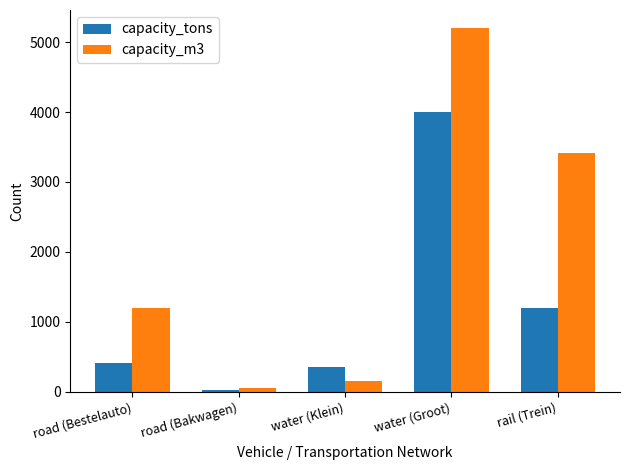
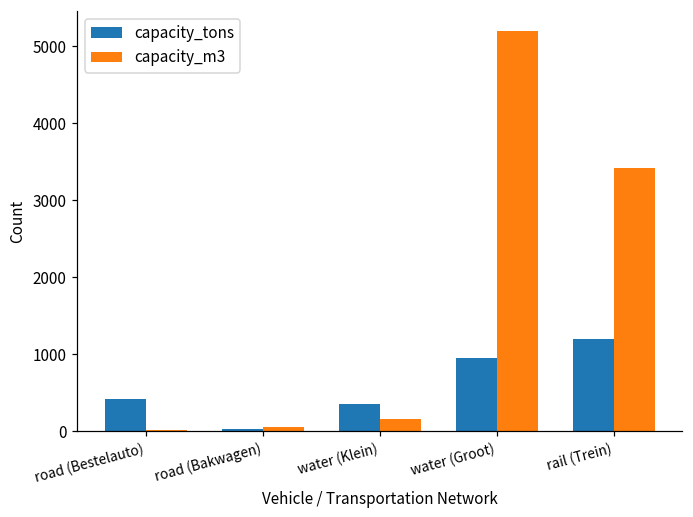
  {
    "capacity_tons": {
      "road (Bestelauto)": 400,
      "water (Klein)": 400,
-     "water (Groot)": 4000,
+     "water (Groot)": 900,
      "rail (Trein)": 1200
    },
    "capacity_m3": {
-     "road (Bestelauto)": 1200,
+     "road (Bestelauto)": 0,
      "road (Bakwagen)": 100,
      "water (Klein)": 200,
      "water (Groot)": 5200,
      "rail (Trein)": 3400
    }
  }
